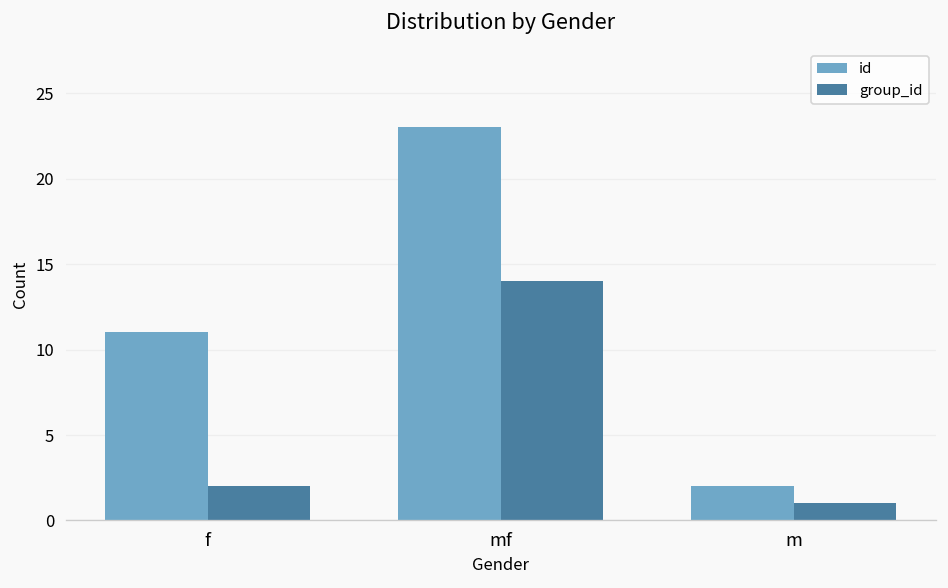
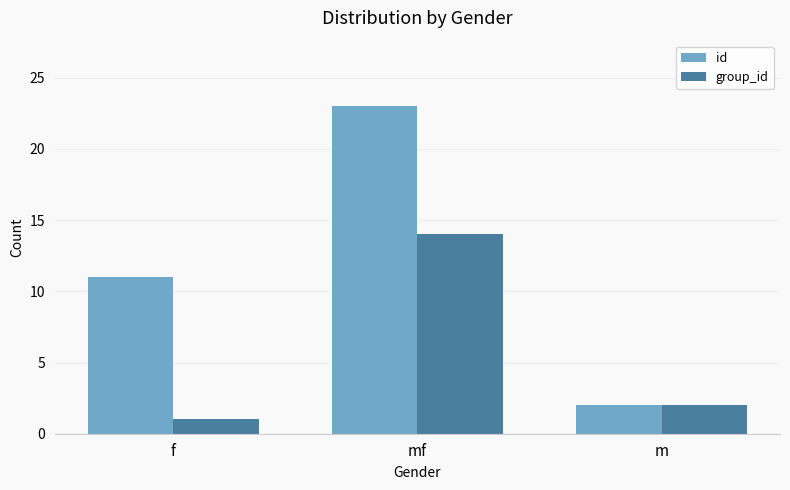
  {
    "id": {
      "f": 11,
      "mf": 23,
      "m": 2
    },
    "group_id": {
-     "f": 2,
+     "f": 1,
      "mf": 14,
-     "m": 1
+     "m": 2
    }
  }
